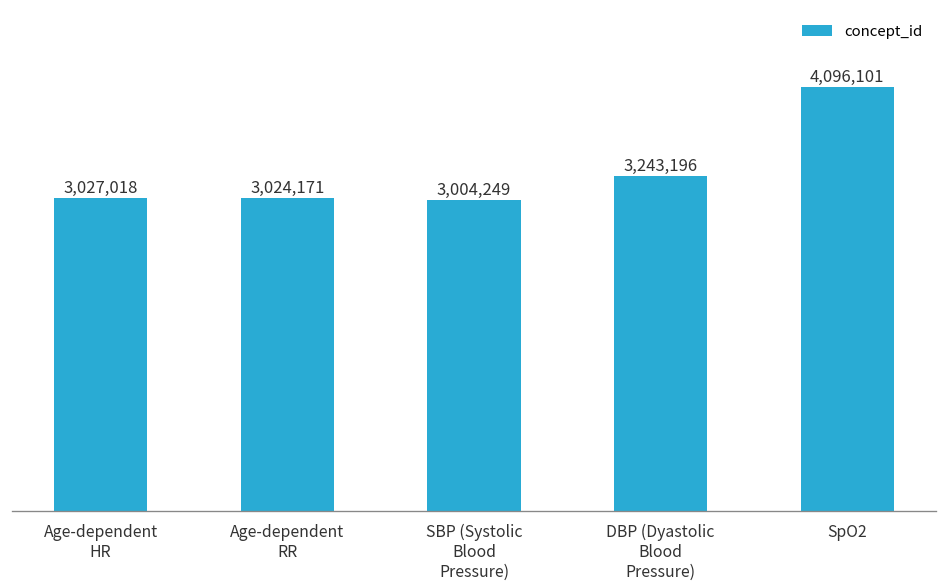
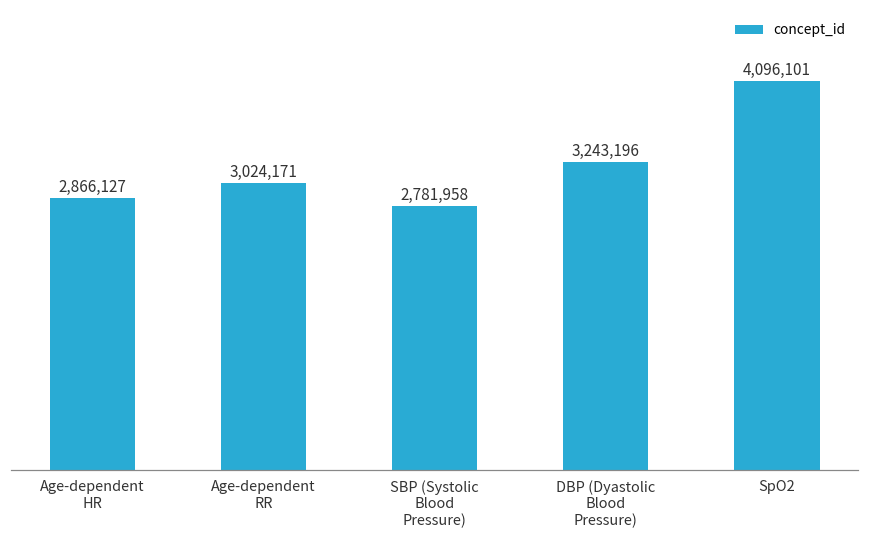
  {
-   "Age-dependent HR": "3,027,018",
+   "Age-dependent HR": "2,866,127",
    "Age-dependent RR": "3,024,171",
-   "SBP (Systolic Blood Pressure)": "3,004,249",
+   "SBP (Systolic Blood Pressure)": "2,781,958",
    "DBP (Dyastolic Blood Pressure)": "3,243,196",
    "SpO2": "4,096,101"
  }
